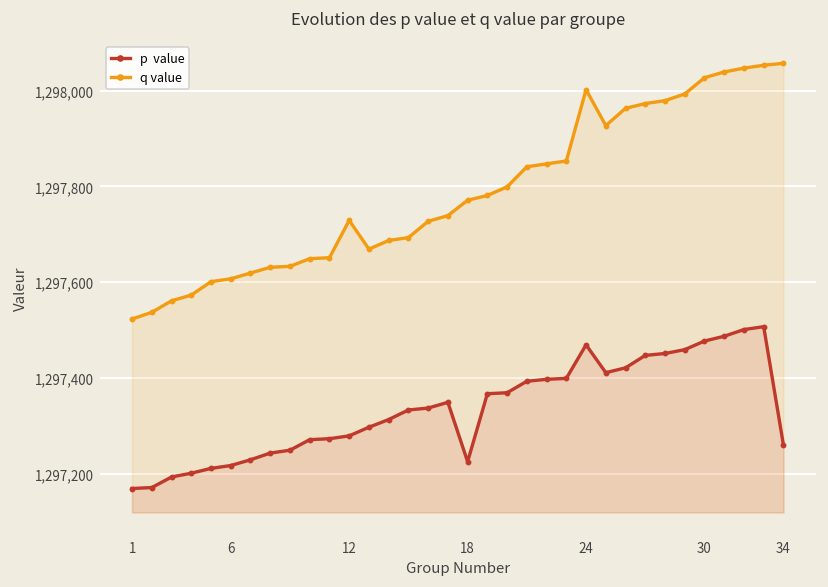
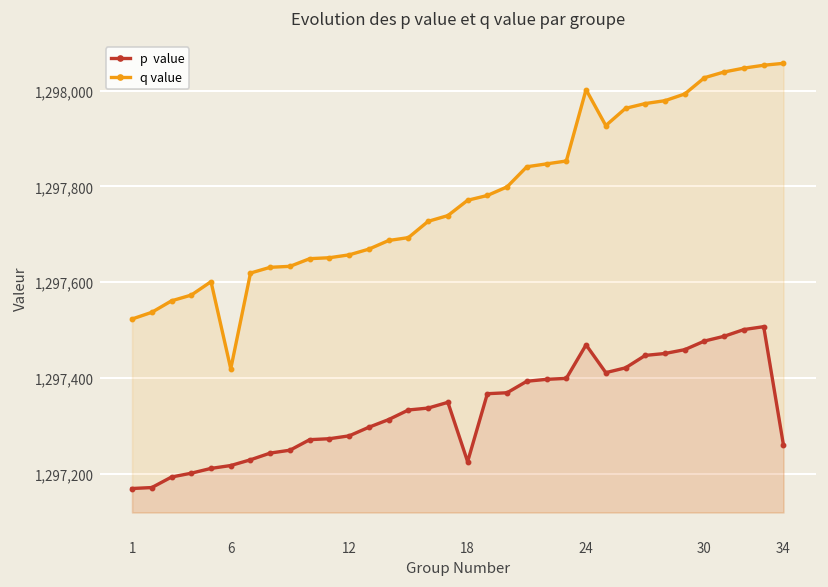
  {
    "p value": {
      "1": "1,297,170",
      "6": "1,297,220",
      "12": "1,297,280",
      "18": "1,297,230",
      "24": "1,297,470",
      "30": "1,297,480",
      "34": "1,297,260"
    },
    "q value": {
      "1": "1,297,520",
-     "6": "1,297,610",
-     "12": "1,297,730",
+     "6": "1,297,420",
+     "12": "1,297,660",
      "18": "1,297,770",
      "24": "1,298,000",
      "30": "1,298,030",
      "34": "1,298,060"
    }
  }
